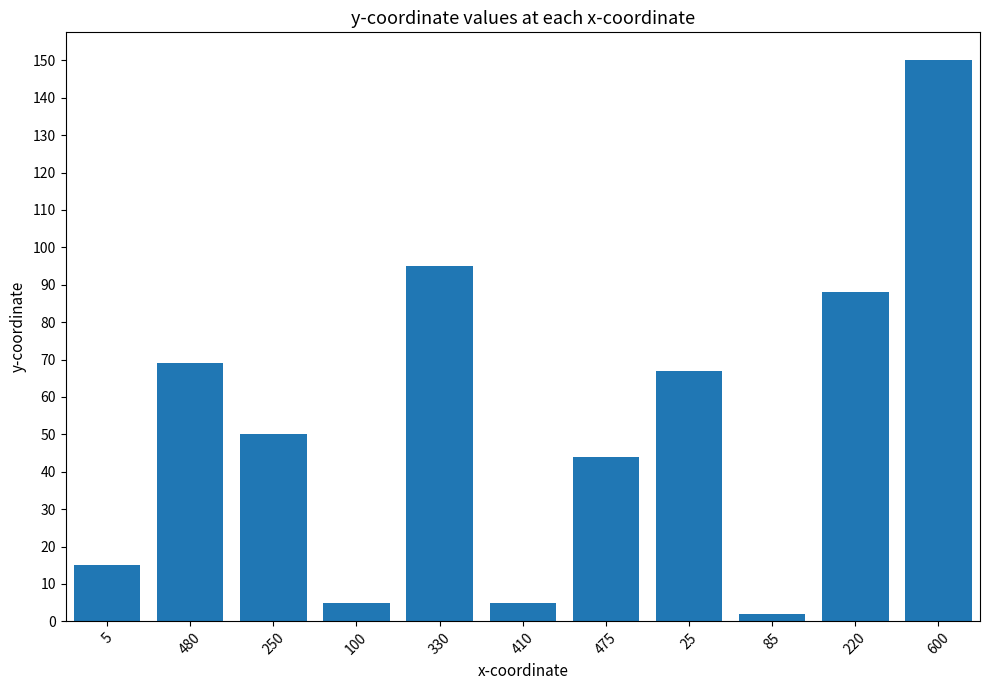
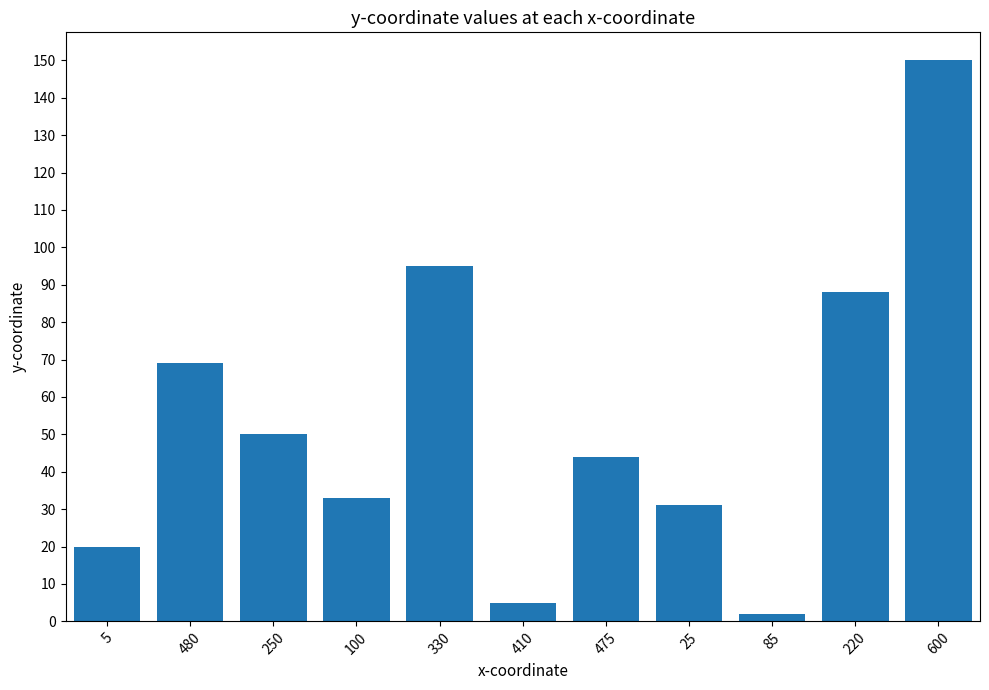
  {
-   "5": 15,
+   "5": 20,
    "480": 69,
    "250": 50,
-   "100": 5,
+   "100": 33,
    "330": 95,
    "410": 5,
    "475": 44,
-   "25": 67,
+   "25": 31,
    "85": 2,
    "220": 88,
    "600": 150
  }
